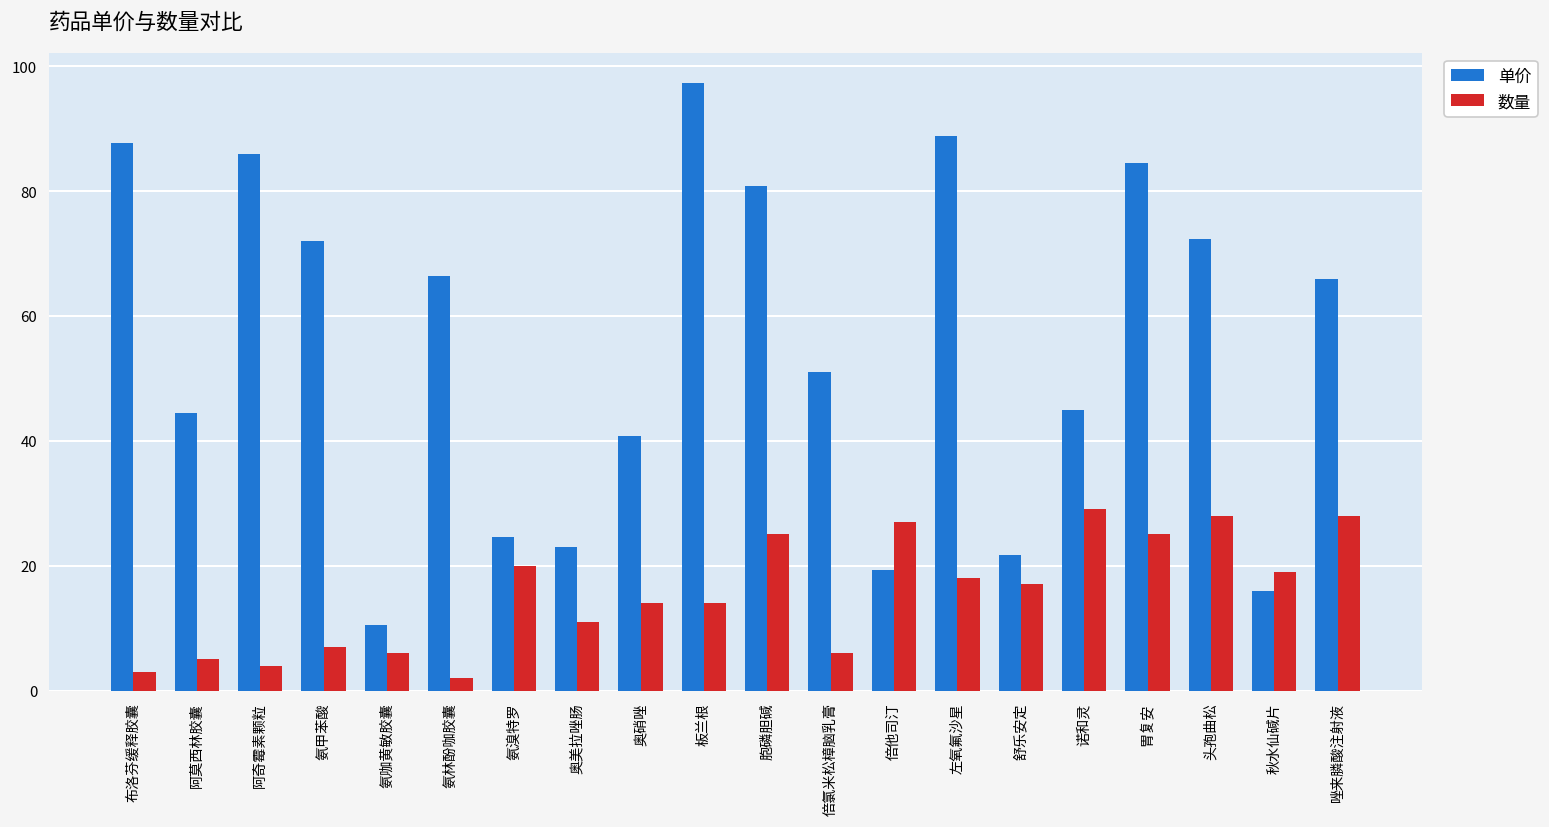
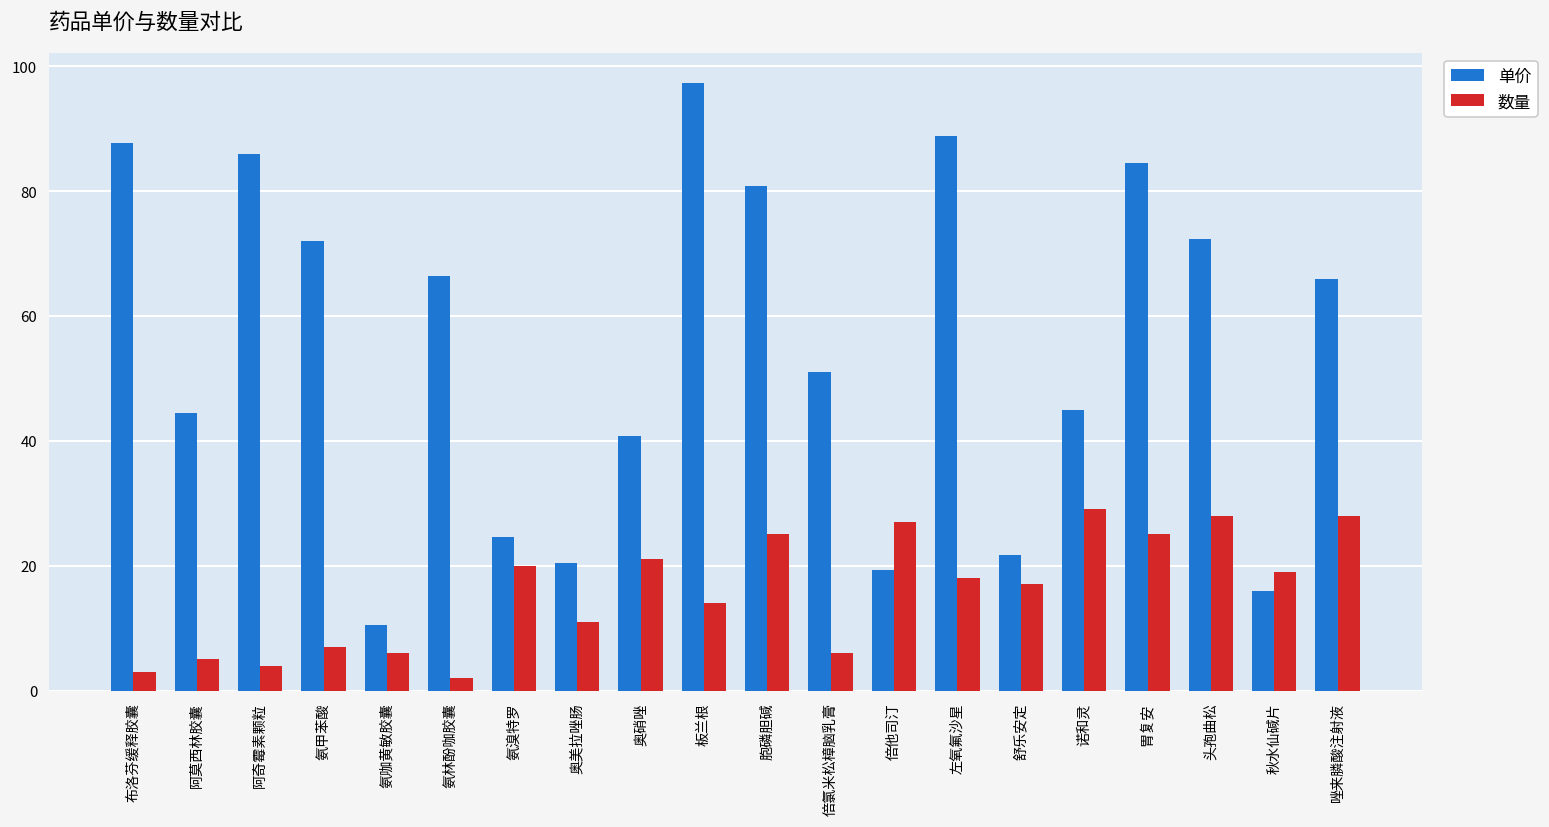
  {
    "单价": {
      "布洛芬缓释胶囊": 88,
      "阿莫西林胶囊": 45,
      "阿奇霉素颗粒": 86,
      "氨甲苯酸": 72,
      "氨咖黄敏胶囊": 11,
      "氨林酚咖胶囊": 66,
      "氨溴特罗": 25,
-     "奥美拉唑肠": 23,
+     "奥美拉唑肠": 20,
      "奥硝唑": 41,
      "板兰根": 97,
      "胞磷胆碱": 81,
      "倍氯米松樟脑乳膏": 51,
      "倍他司汀": 19,
      "左氧氟沙星": 89,
      "舒乐安定": 22,
      "诺和灵": 45,
      "胃复安": 85,
      "头孢曲松": 72,
      "秋水仙碱片": 16,
      "唑来膦酸注射液": 66
    },
    "数量": {
      "布洛芬缓释胶囊": 3,
      "阿莫西林胶囊": 5,
      "阿奇霉素颗粒": 4,
      "氨甲苯酸": 7,
      "氨咖黄敏胶囊": 6,
      "氨林酚咖胶囊": 2,
      "氨溴特罗": 20,
      "奥美拉唑肠": 11,
-     "奥硝唑": 14,
+     "奥硝唑": 21,
      "板兰根": 14,
      "胞磷胆碱": 25,
      "倍氯米松樟脑乳膏": 6,
      "倍他司汀": 27,
      "左氧氟沙星": 18,
      "舒乐安定": 17,
      "诺和灵": 29,
      "胃复安": 25,
      "头孢曲松": 28,
      "秋水仙碱片": 19,
      "唑来膦酸注射液": 28
    }
  }
